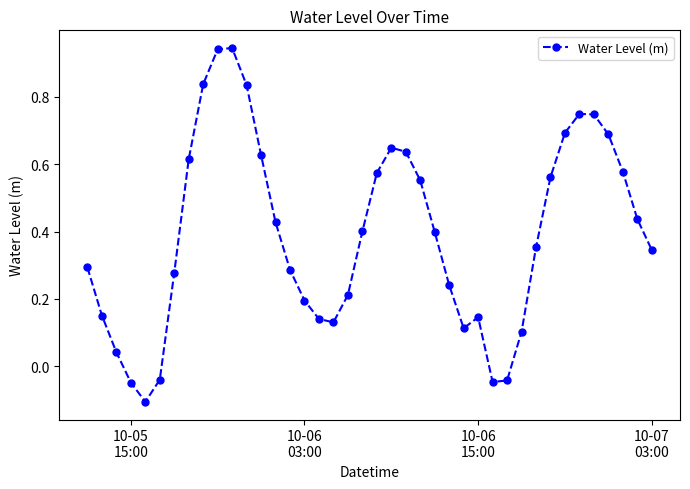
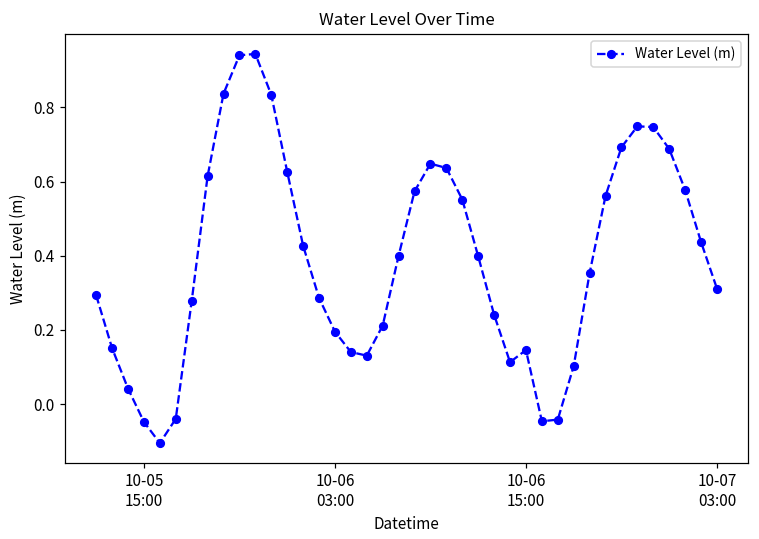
  {
    "10-05 15:00": -0.05,
    "10-06 03:00": 0.20,
    "10-06 15:00": 0.15,
-   "10-07 03:00": 0.35
+   "10-07 03:00": 0.31
  }
